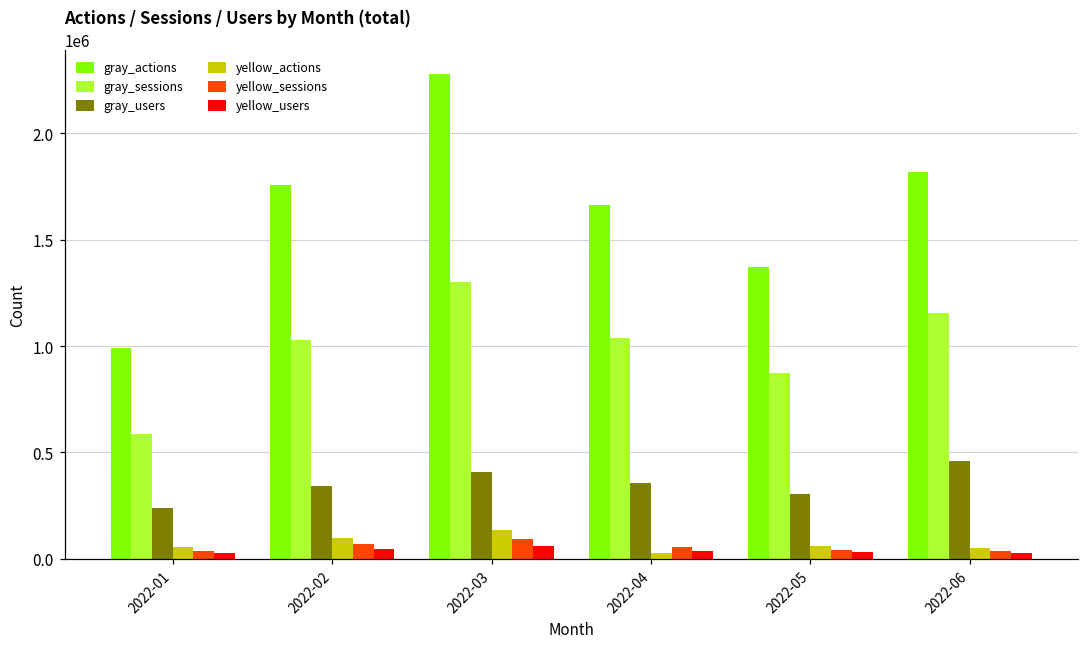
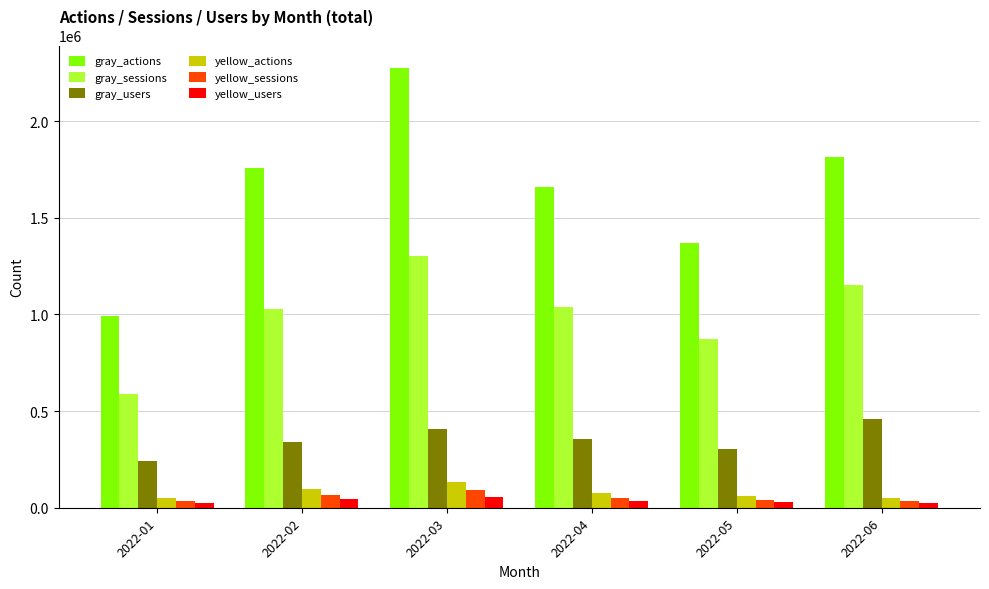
  {
    "gray_actions": {
      "2022-01": 990000,
      "2022-02": 1760000,
      "2022-03": 2280000,
      "2022-04": 1660000,
      "2022-05": 1370000,
      "2022-06": 1820000
    },
    "gray_sessions": {
      "2022-01": 590000,
      "2022-02": 1030000,
      "2022-03": 1300000,
      "2022-04": 1040000,
      "2022-05": 880000,
      "2022-06": 1150000
    },
    "gray_users": {
      "2022-01": 240000,
      "2022-02": 340000,
      "2022-03": 410000,
      "2022-04": 360000,
      "2022-05": 310000,
      "2022-06": 460000
    },
    "yellow_actions": {
      "2022-01": 50000,
      "2022-02": 100000,
      "2022-03": 130000,
-     "2022-04": 30000,
+     "2022-04": 80000,
      "2022-05": 60000,
      "2022-06": 50000
    },
    "yellow_sessions": {
      "2022-01": 40000,
      "2022-02": 70000,
      "2022-03": 90000,
      "2022-04": 50000,
      "2022-05": 40000,
      "2022-06": 30000
    },
    "yellow_users": {
      "2022-01": 30000,
      "2022-02": 40000,
      "2022-03": 60000,
      "2022-04": 40000,
      "2022-05": 30000,
      "2022-06": 30000
    }
  }
